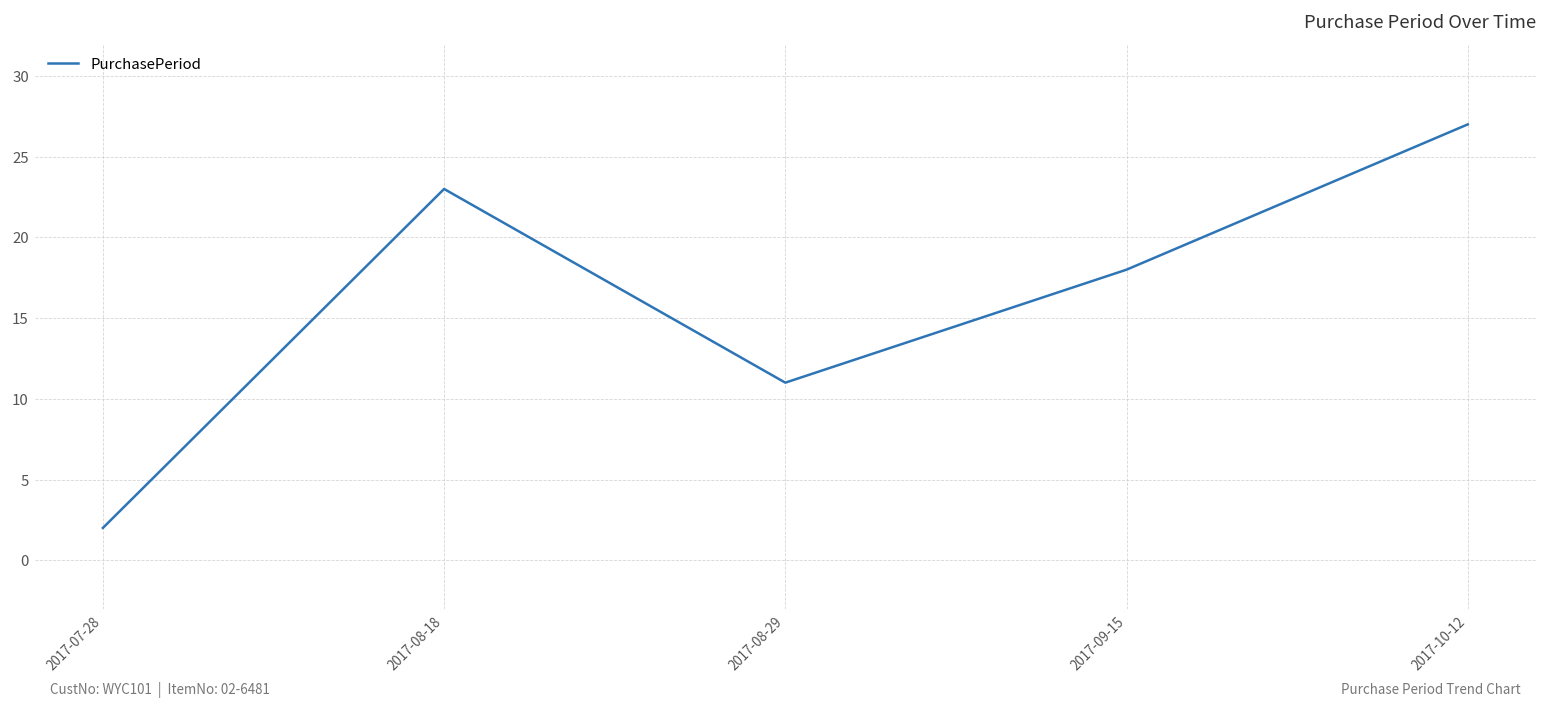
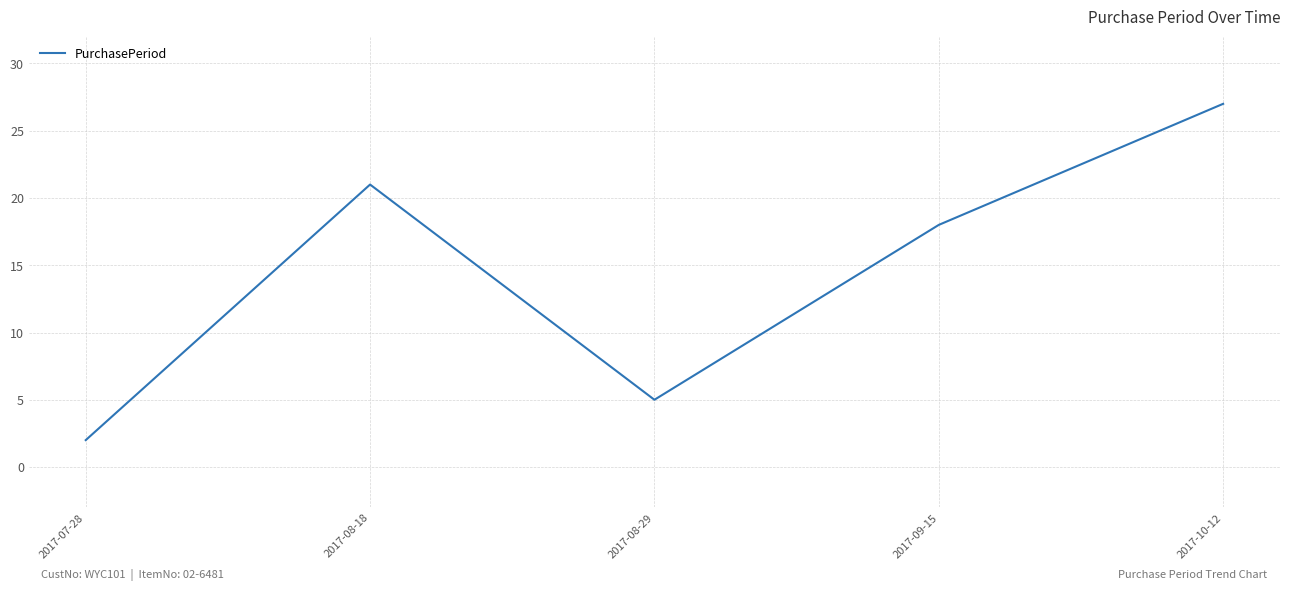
  {
    "2017-07-28": 2,
-   "2017-08-18": 23,
-   "2017-08-29": 11,
+   "2017-08-18": 21,
+   "2017-08-29": 5,
    "2017-09-15": 18,
    "2017-10-12": 27
  }
